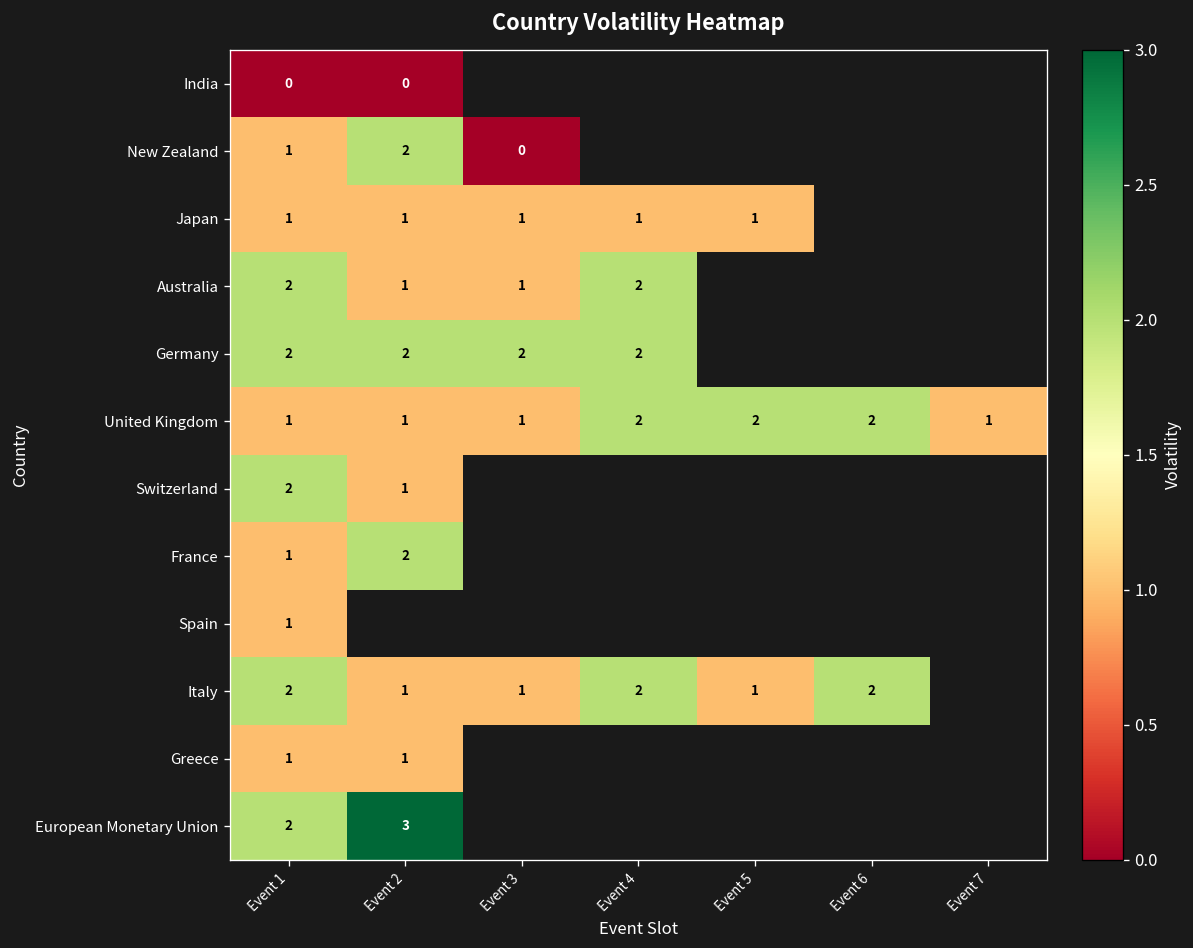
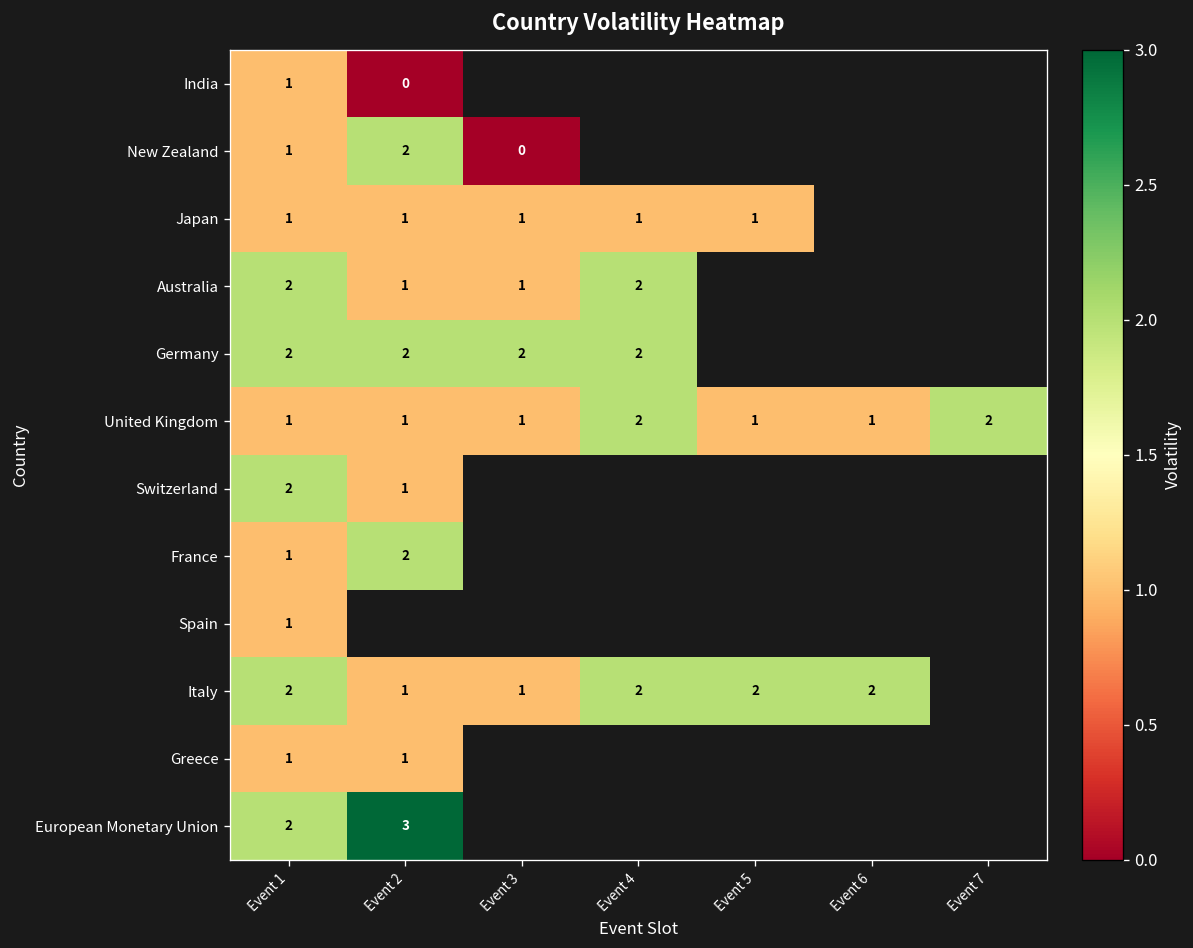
  {
    "India": {
-     "Event 1": 0,
+     "Event 1": 1,
      "Event 2": 0
    },
    "New Zealand": {
      "Event 1": 1,
      "Event 2": 2,
      "Event 3": 0
    },
    "Japan": {
      "Event 1": 1,
      "Event 2": 1,
      "Event 3": 1,
      "Event 4": 1,
      "Event 5": 1
    },
    "Australia": {
      "Event 1": 2,
      "Event 2": 1,
      "Event 3": 1,
      "Event 4": 2
    },
    "Germany": {
      "Event 1": 2,
      "Event 2": 2,
      "Event 3": 2,
      "Event 4": 2
    },
    "United Kingdom": {
      "Event 1": 1,
      "Event 2": 1,
      "Event 3": 1,
      "Event 4": 2,
-     "Event 5": 2,
-     "Event 6": 2,
-     "Event 7": 1
+     "Event 5": 1,
+     "Event 6": 1,
+     "Event 7": 2
    },
    "Switzerland": {
      "Event 1": 2,
      "Event 2": 1
    },
    "France": {
      "Event 1": 1,
      "Event 2": 2
    },
    "Spain": {
      "Event 1": 1
    },
    "Italy": {
      "Event 1": 2,
      "Event 2": 1,
      "Event 3": 1,
      "Event 4": 2,
-     "Event 5": 1,
+     "Event 5": 2,
      "Event 6": 2
    },
    "Greece": {
      "Event 1": 1,
      "Event 2": 1
    },
    "European Monetary Union": {
      "Event 1": 2,
      "Event 2": 3
    }
  }
